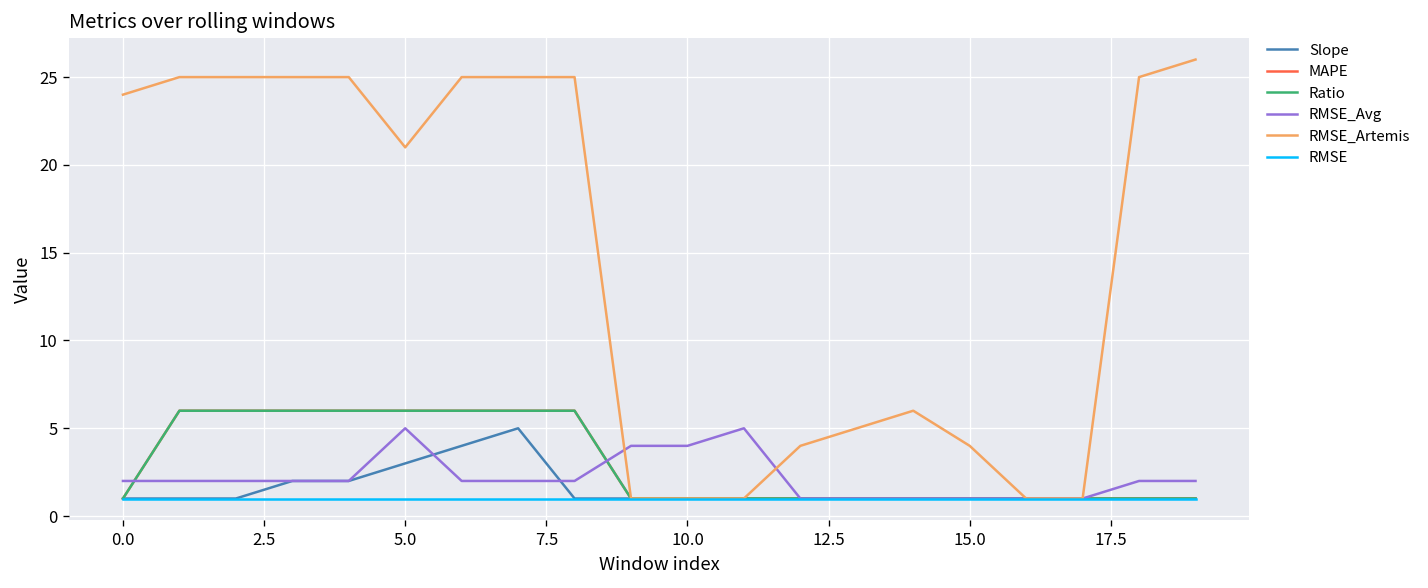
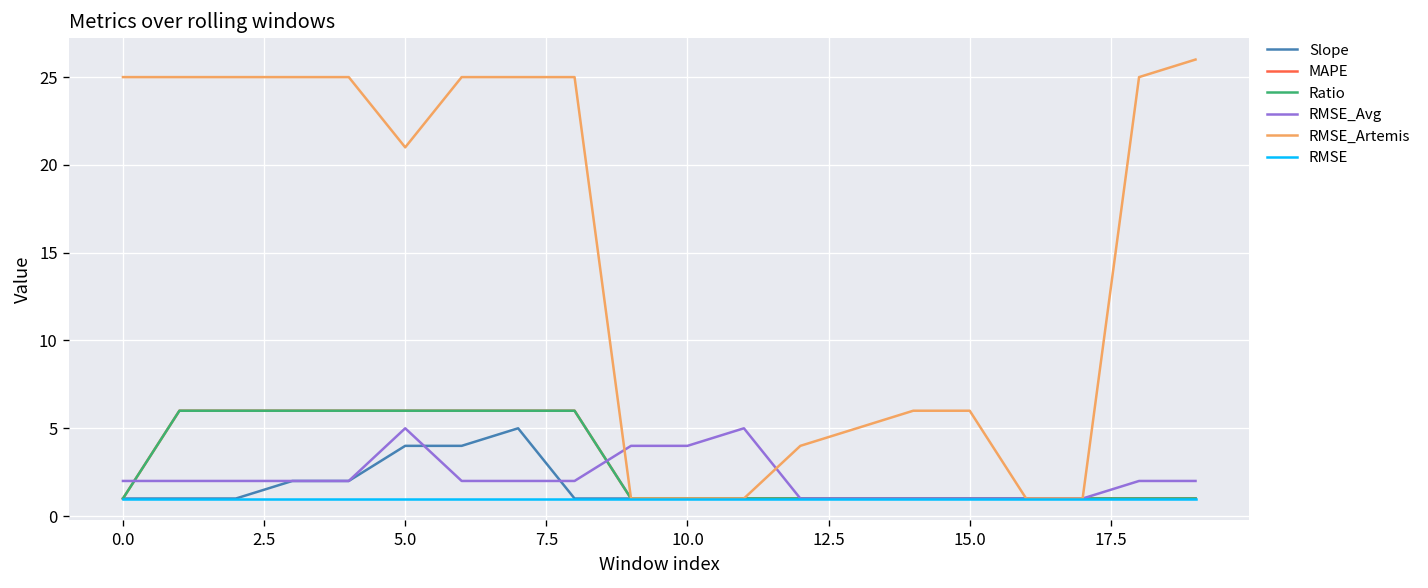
  {
    "Slope": {
-     "5.0": 3
+     "5.0": 4
    },
    "Ratio": {
      "5.0": 6
    },
    "RMSE_Avg": {
      "0.0": 2,
      "5.0": 5,
      "10.0": 4
    },
    "RMSE_Artemis": {
-     "0.0": 24,
+     "0.0": 25,
      "5.0": 21,
-     "15.0": 4
+     "15.0": 6
    },
    "RMSE": {
      "5.0": 1
    }
  }
